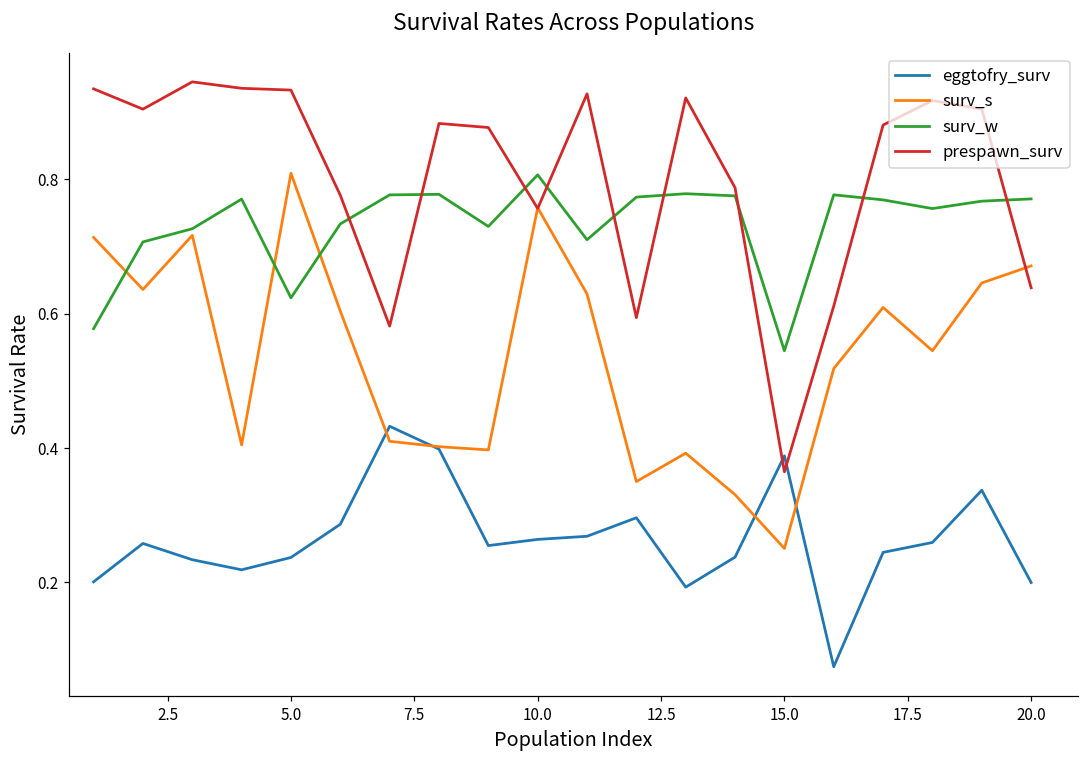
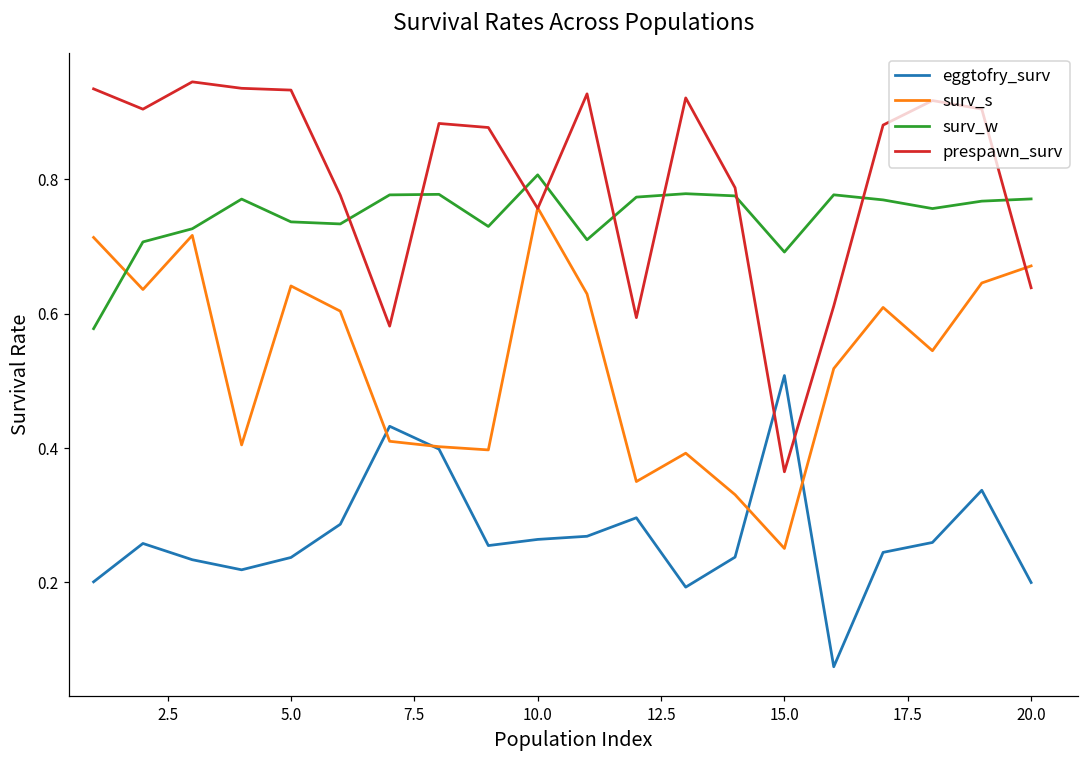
  {
    "eggtofry_surv": {
      "5.0": 0.24,
      "10.0": 0.26,
-     "15.0": 0.39,
+     "15.0": 0.51,
      "20.0": 0.20
    },
    "surv_s": {
-     "5.0": 0.81,
+     "5.0": 0.64,
      "15.0": 0.25,
      "20.0": 0.67
    },
    "surv_w": {
-     "5.0": 0.62,
+     "5.0": 0.74,
      "10.0": 0.81,
-     "15.0": 0.54,
+     "15.0": 0.69,
      "20.0": 0.77
    },
    "prespawn_surv": {
      "5.0": 0.93,
      "15.0": 0.36,
      "20.0": 0.64
    }
  }
